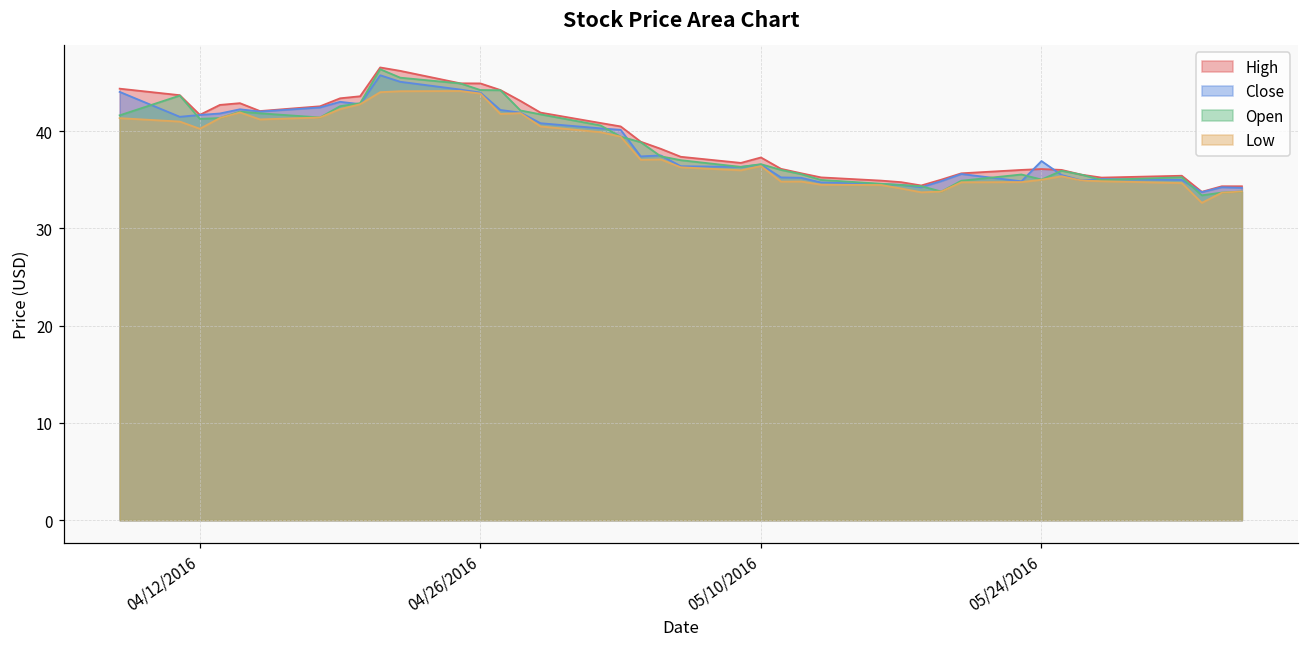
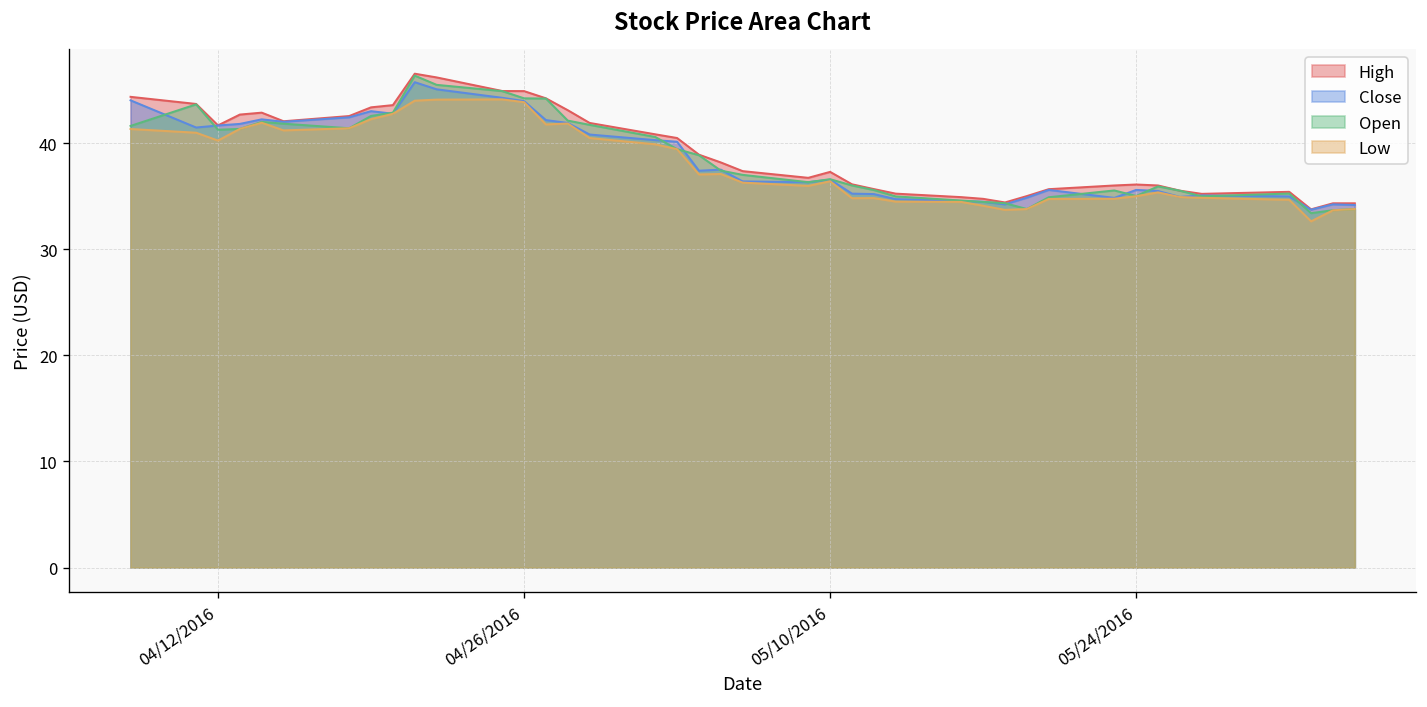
  {
    "Close": {
-     "05/24/2016": 37
+     "05/24/2016": 36
    },
    "Open": {
      "04/12/2016": 41
    }
  }
